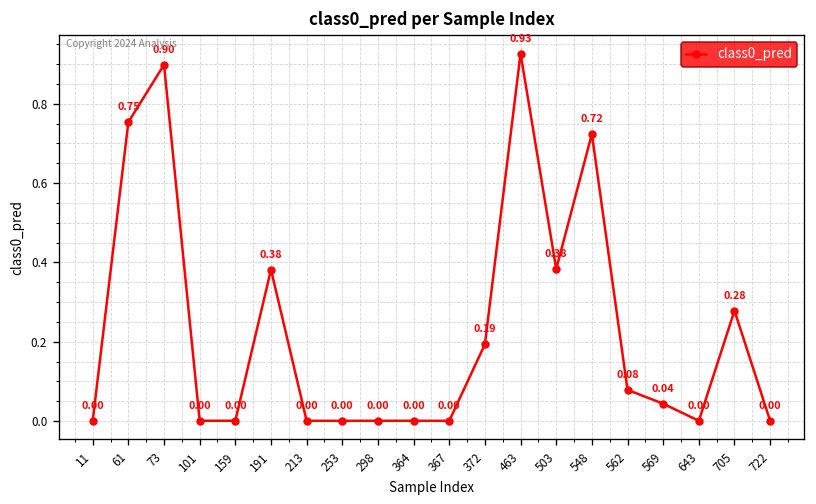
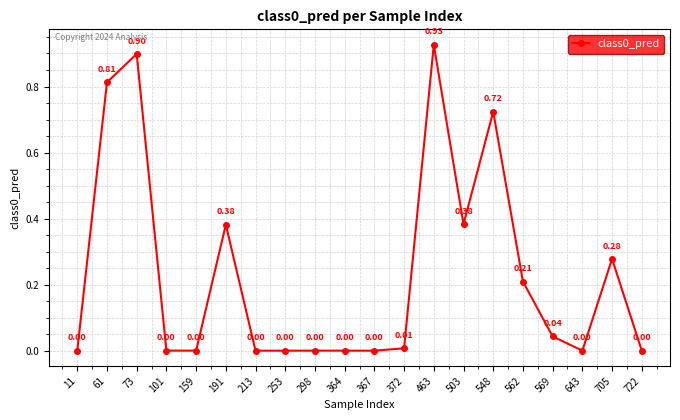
  {
    "11": 0.00,
-   "61": 0.75,
+   "61": 0.81,
    "101": 0.00,
    "159": 0.00,
    "191": 0.38,
    "213": 0.00,
    "253": 0.00,
    "298": 0.00,
    "364": 0.00,
    "367": 0.00,
-   "372": 0.19,
+   "372": 0.01,
    "463": 0.93,
    "503": 0.38,
    "548": 0.72,
-   "562": 0.08,
+   "562": 0.21,
    "569": 0.04,
    "643": 0.00,
    "705": 0.28,
    "722": 0.00
  }
